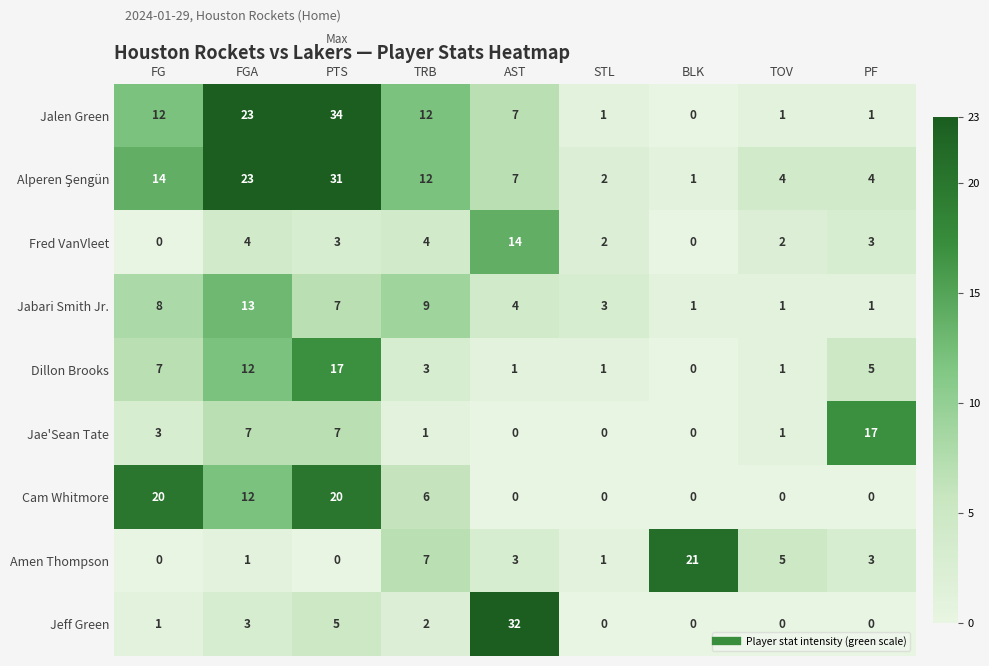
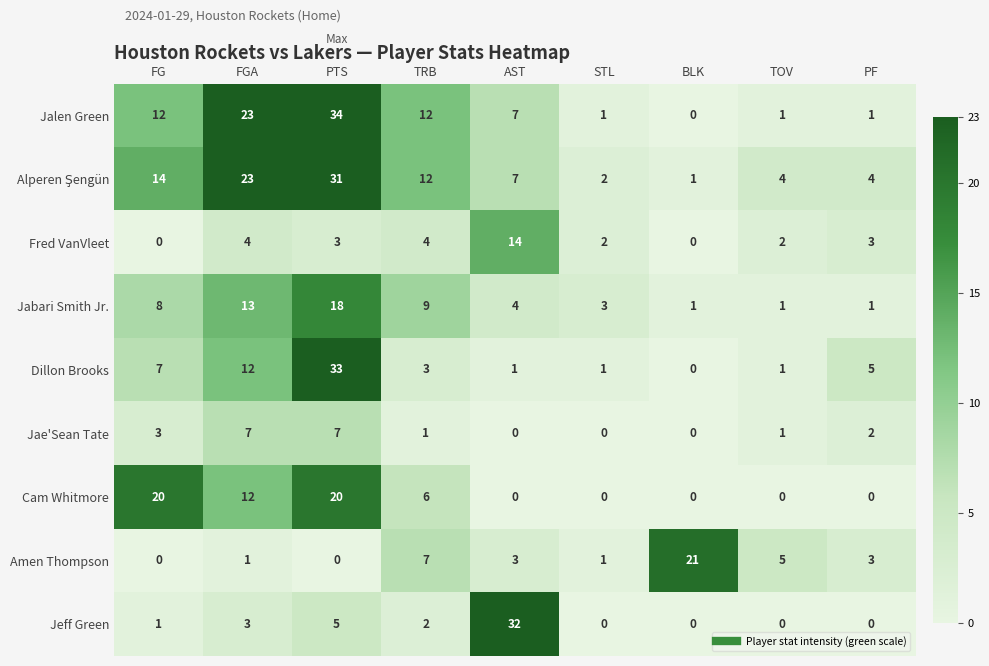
  {
    "Jalen Green": {
      "FG": 12,
      "FGA": 23,
      "PTS": 34,
      "TRB": 12,
      "AST": 7,
      "STL": 1,
      "BLK": 0,
      "TOV": 1,
      "PF": 1
    },
    "Alperen Şengün": {
      "FG": 14,
      "FGA": 23,
      "PTS": 31,
      "TRB": 12,
      "AST": 7,
      "STL": 2,
      "BLK": 1,
      "TOV": 4,
      "PF": 4
    },
    "Fred VanVleet": {
      "FG": 0,
      "FGA": 4,
      "PTS": 3,
      "TRB": 4,
      "AST": 14,
      "STL": 2,
      "BLK": 0,
      "TOV": 2,
      "PF": 3
    },
    "Jabari Smith Jr.": {
      "FG": 8,
      "FGA": 13,
-     "PTS": 7,
+     "PTS": 18,
      "TRB": 9,
      "AST": 4,
      "STL": 3,
      "BLK": 1,
      "TOV": 1,
      "PF": 1
    },
    "Dillon Brooks": {
      "FG": 7,
      "FGA": 12,
-     "PTS": 17,
+     "PTS": 33,
      "TRB": 3,
      "AST": 1,
      "STL": 1,
      "BLK": 0,
      "TOV": 1,
      "PF": 5
    },
    "Jae'Sean Tate": {
      "FG": 3,
      "FGA": 7,
      "PTS": 7,
      "TRB": 1,
      "AST": 0,
      "STL": 0,
      "BLK": 0,
      "TOV": 1,
-     "PF": 17
+     "PF": 2
    },
    "Cam Whitmore": {
      "FG": 20,
      "FGA": 12,
      "PTS": 20,
      "TRB": 6,
      "AST": 0,
      "STL": 0,
      "BLK": 0,
      "TOV": 0,
      "PF": 0
    },
    "Amen Thompson": {
      "FG": 0,
      "FGA": 1,
      "PTS": 0,
      "TRB": 7,
      "AST": 3,
      "STL": 1,
      "BLK": 21,
      "TOV": 5,
      "PF": 3
    },
    "Jeff Green": {
      "FG": 1,
      "FGA": 3,
      "PTS": 5,
      "TRB": 2,
      "AST": 32,
      "STL": 0,
      "BLK": 0,
      "TOV": 0,
      "PF": 0
    }
  }
